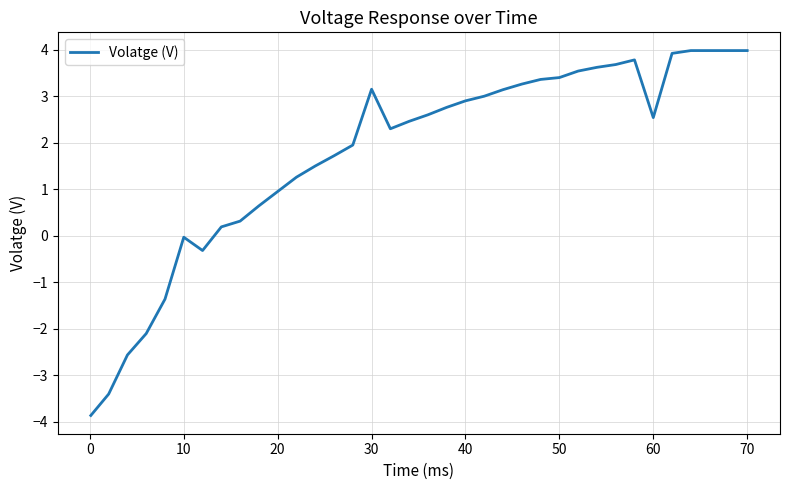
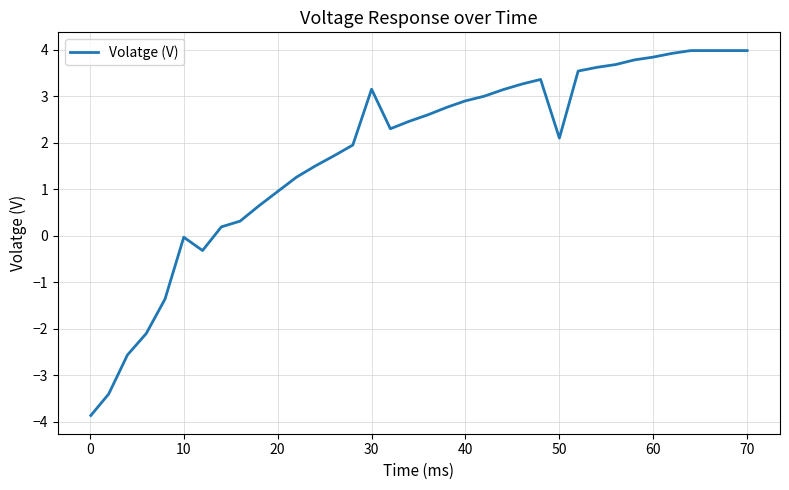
  {
    "10": 0.0,
    "20": 1.0,
    "30": 3.2,
    "40": 2.9,
-   "50": 3.4,
-   "60": 2.5,
+   "50": 2.1,
+   "60": 3.8,
    "70": 4.0
  }
